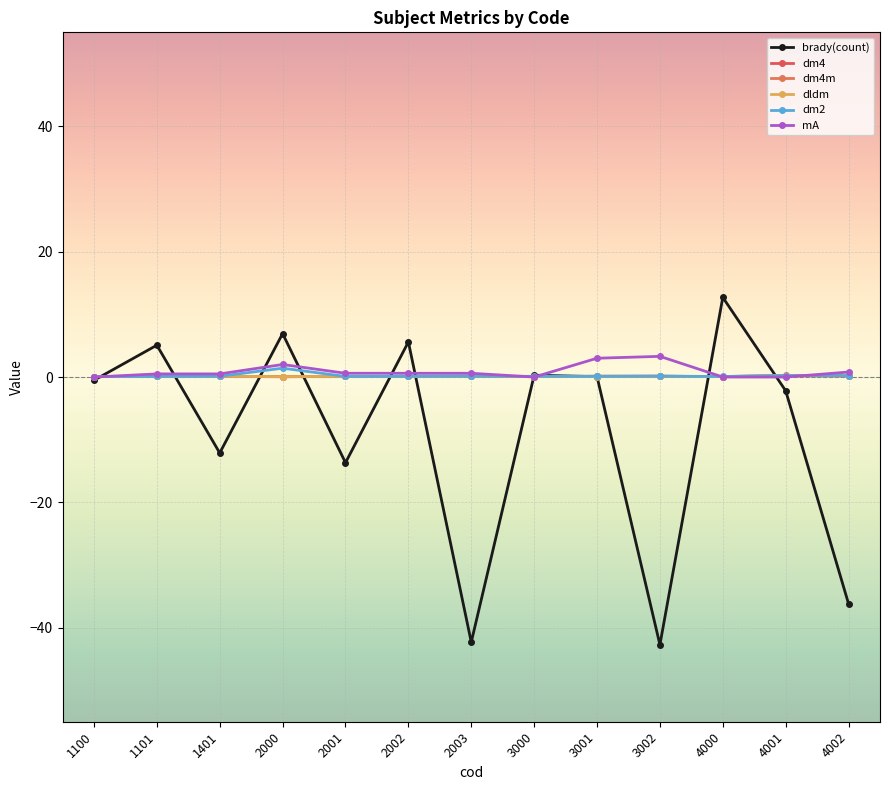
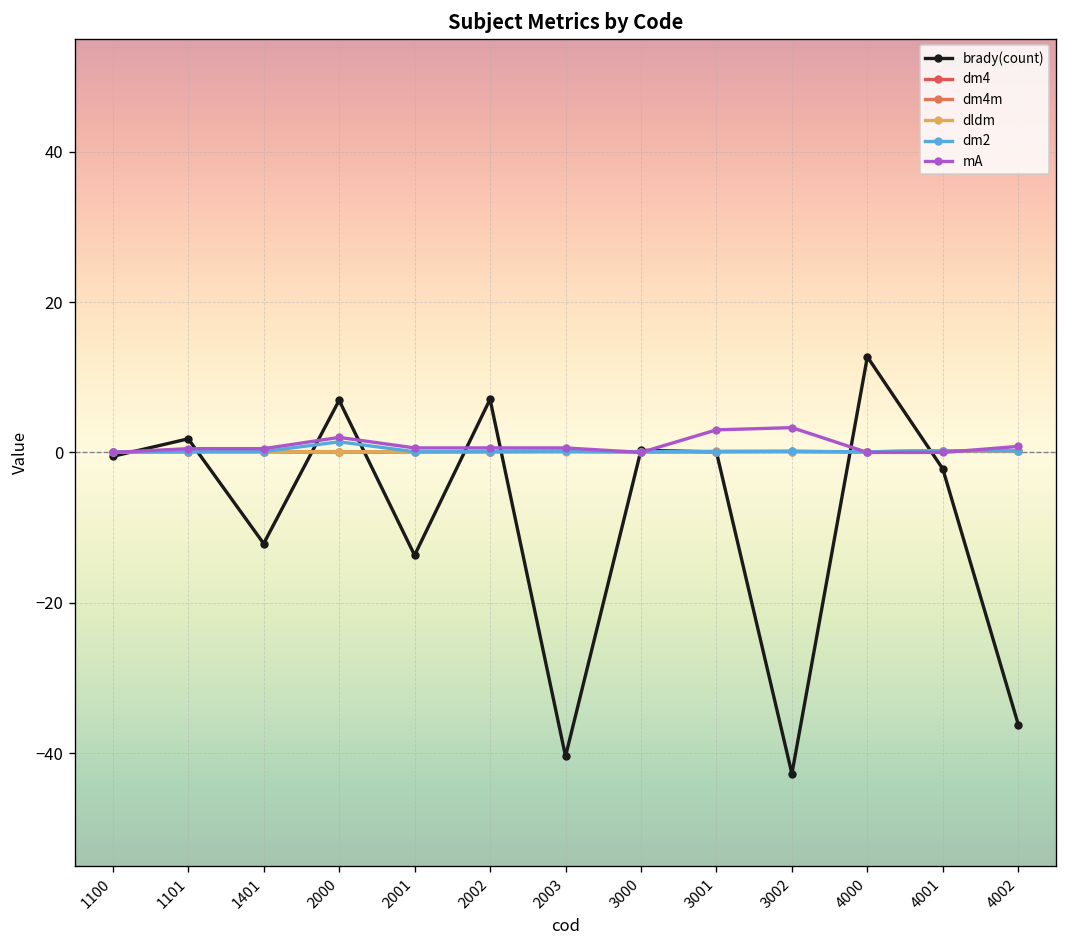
  {
    "brady(count)": {
      "1100": -1,
-     "1101": 5,
+     "1101": 2,
      "1401": -12,
      "2000": 7,
      "2001": -14,
-     "2002": 6,
-     "2003": -42,
+     "2002": 7,
+     "2003": -40,
      "3002": -43,
      "4000": 13,
      "4001": -2,
      "4002": -36
    },
    "dm2": {
      "2000": 1
    },
    "mA": {
      "2000": 2,
      "2001": 1,
      "2002": 1,
      "2003": 1,
      "3001": 3,
      "3002": 3,
      "4002": 1
    }
  }
